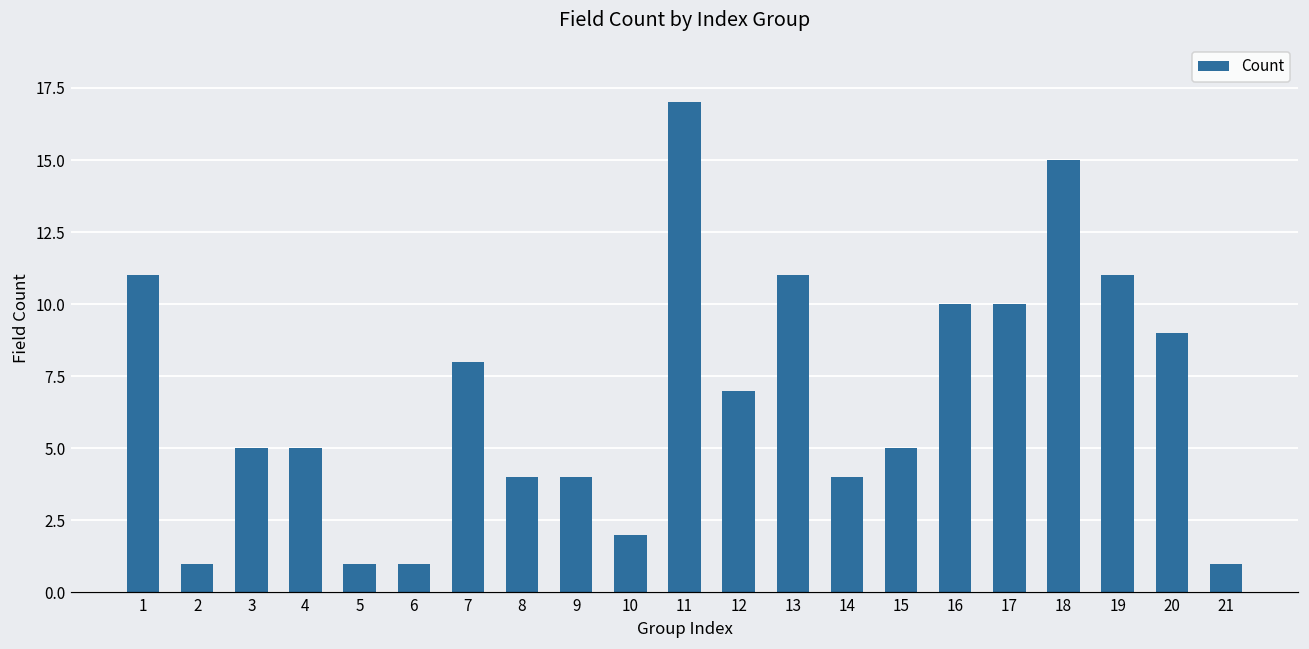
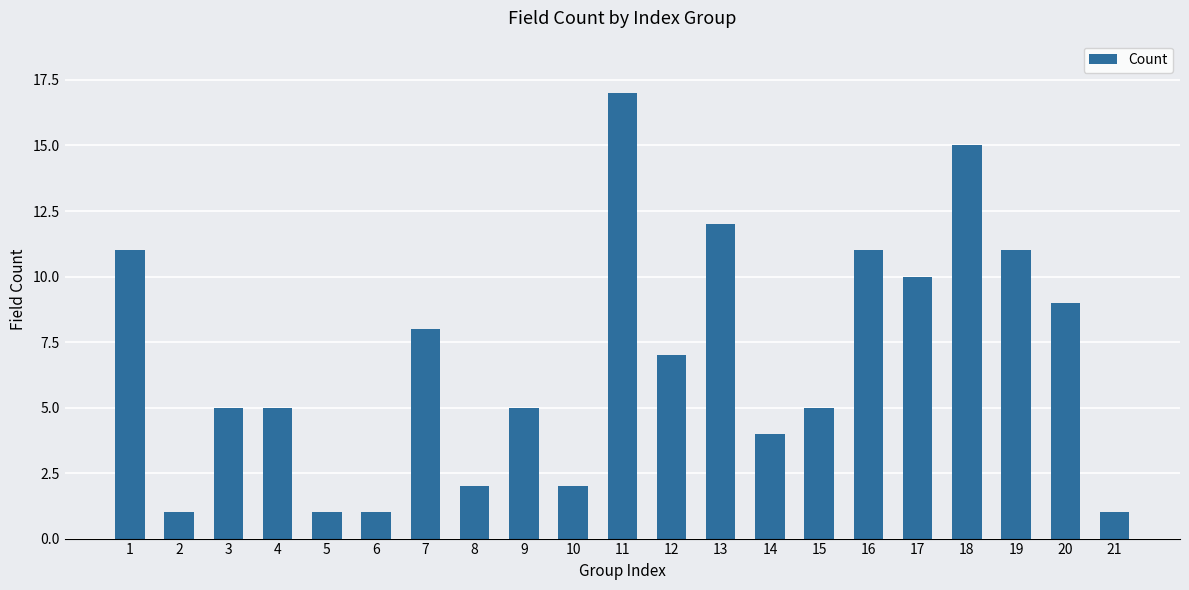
  {
    "1": 11,
    "2": 1,
    "3": 5,
    "4": 5,
    "5": 1,
    "6": 1,
    "7": 8,
-   "8": 4,
-   "9": 4,
+   "8": 2,
+   "9": 5,
    "10": 2,
    "11": 17,
    "12": 7,
-   "13": 11,
+   "13": 12,
    "14": 4,
    "15": 5,
-   "16": 10,
+   "16": 11,
    "17": 10,
    "18": 15,
    "19": 11,
    "20": 9,
    "21": 1
  }
